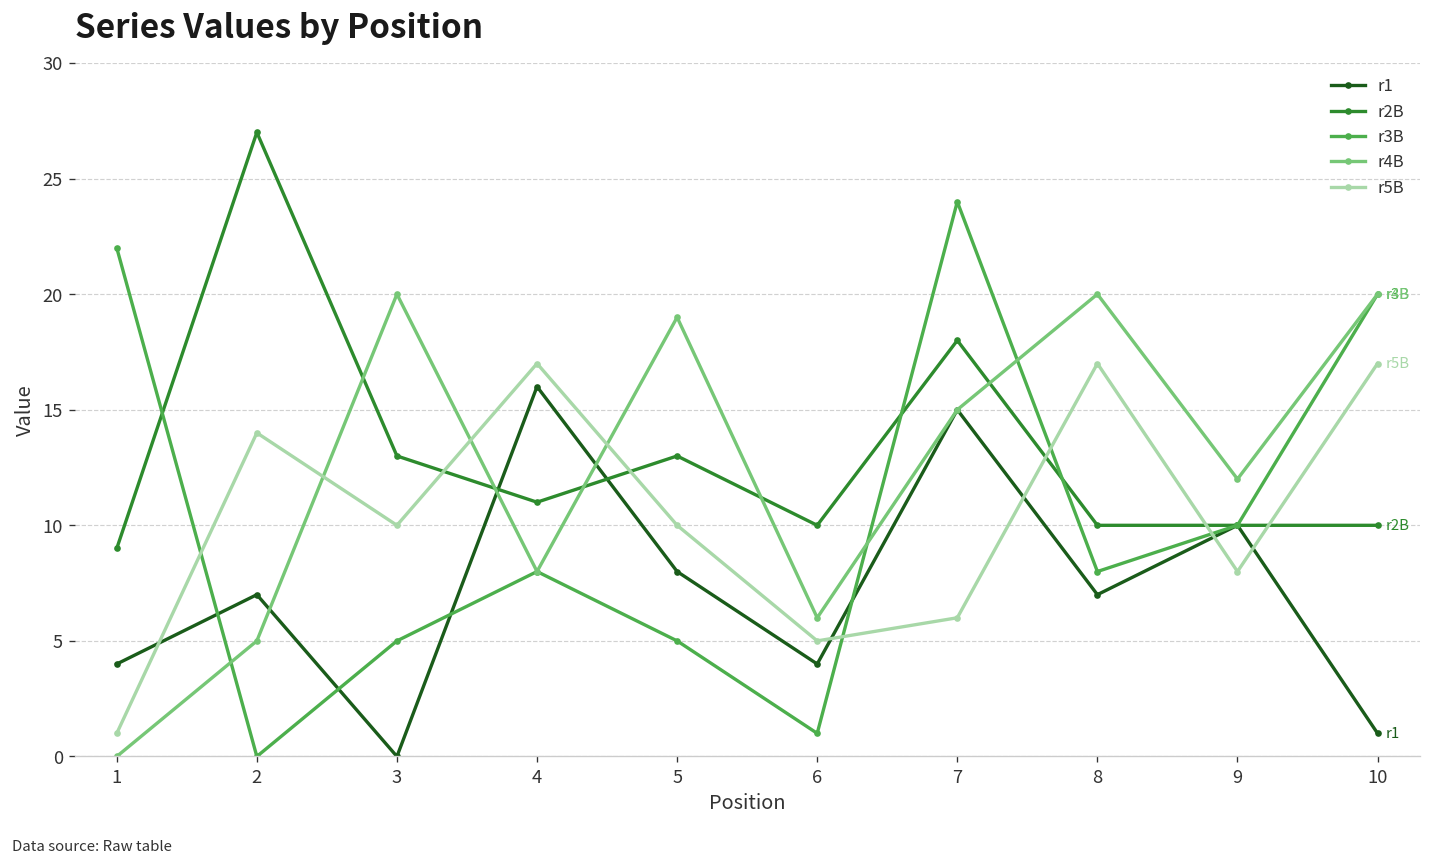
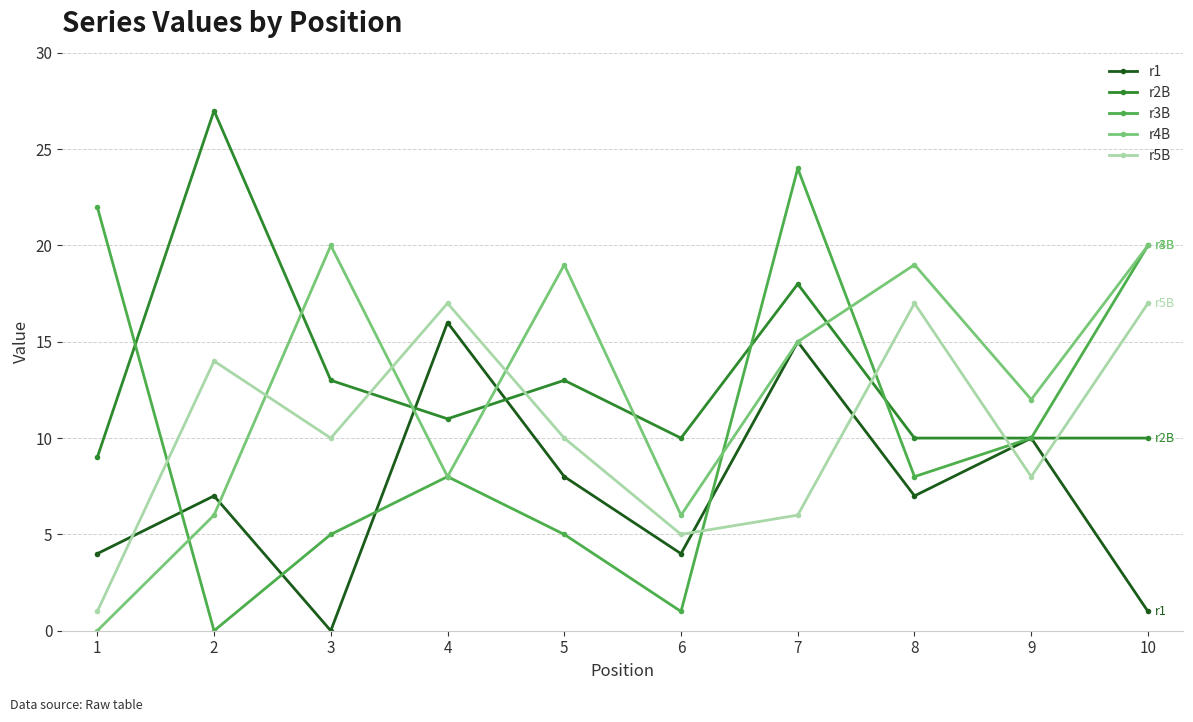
  {
    "r4B": {
      "1": 0,
-     "2": 5,
+     "2": 6,
      "3": 20,
      "5": 19,
      "6": 6,
-     "8": 20,
+     "8": 19,
      "9": 12
    },
    "r5B": {
      "1": 1,
      "2": 14,
      "3": 10,
      "4": 17,
      "5": 10,
      "6": 5,
      "7": 6,
      "8": 17,
      "9": 8,
      "10": 17
    }
  }
